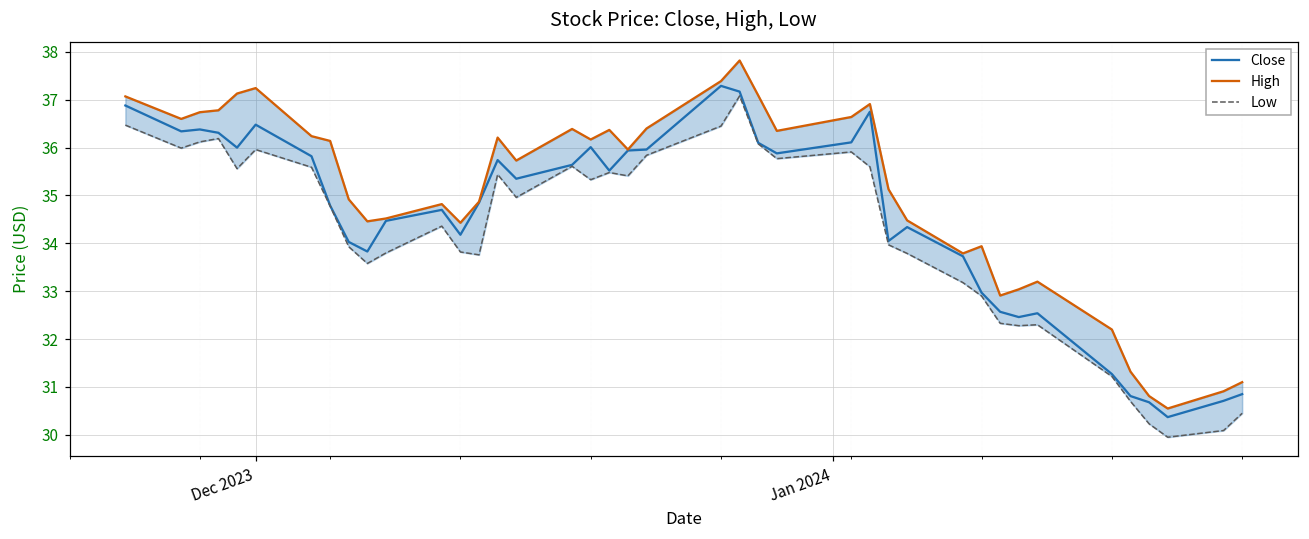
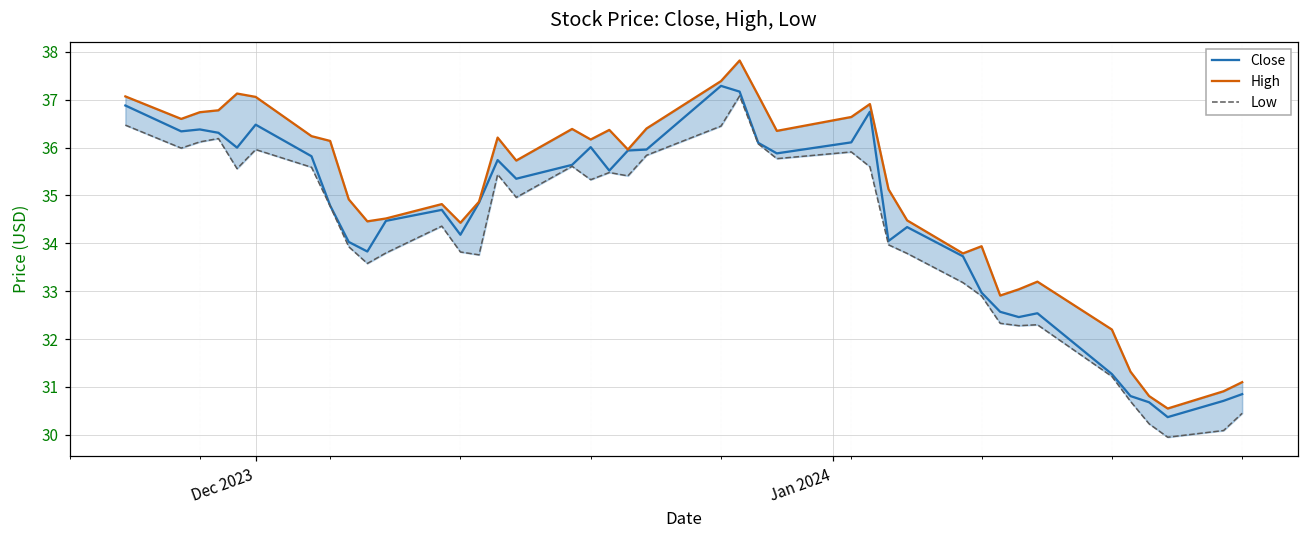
  {
    "Close": {
      "Dec 2023": 36.5
    },
    "High": {
-     "Dec 2023": 37.2
+     "Dec 2023": 37.1
    },
    "Low": {
      "Dec 2023": 36.0
    }
  }
